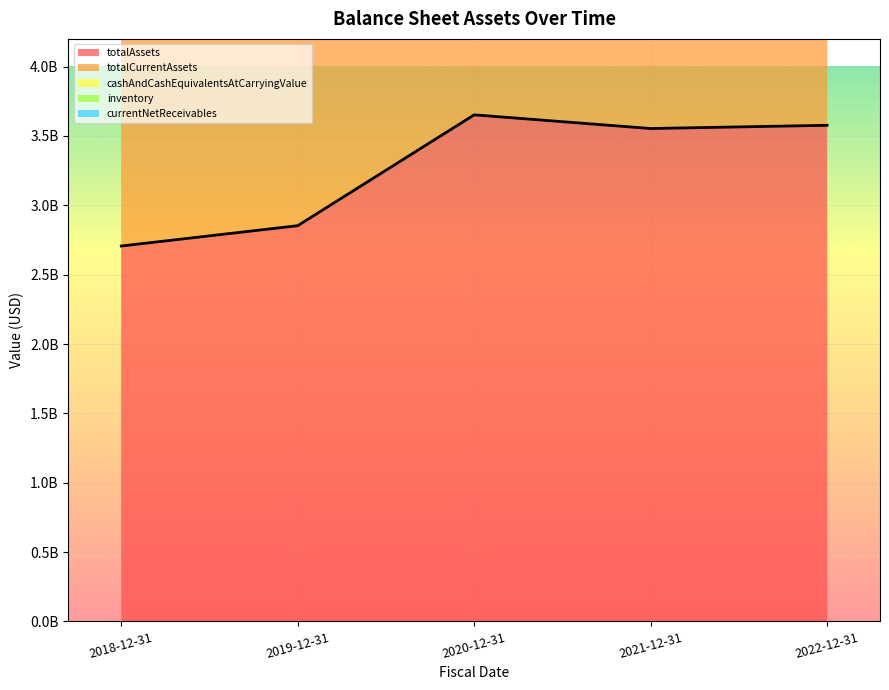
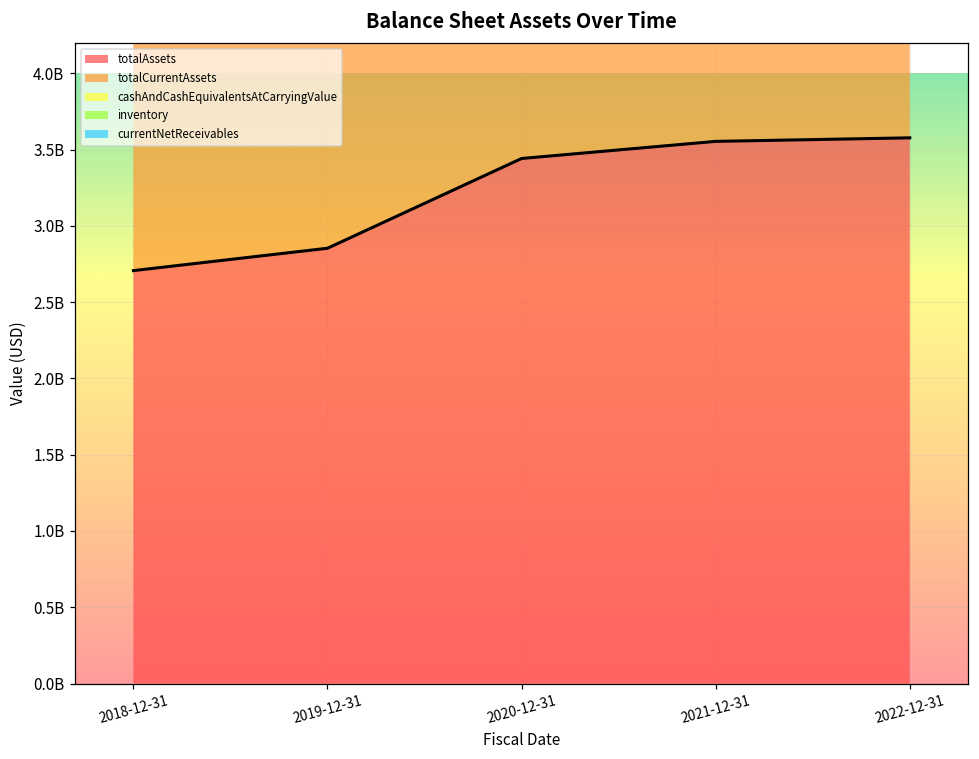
  {
    "totalAssets": {
      "2018-12-31": 2710000000,
      "2019-12-31": 2850000000,
-     "2020-12-31": 3650000000,
+     "2020-12-31": 3440000000,
      "2021-12-31": 3550000000,
      "2022-12-31": 3580000000
    }
  }
